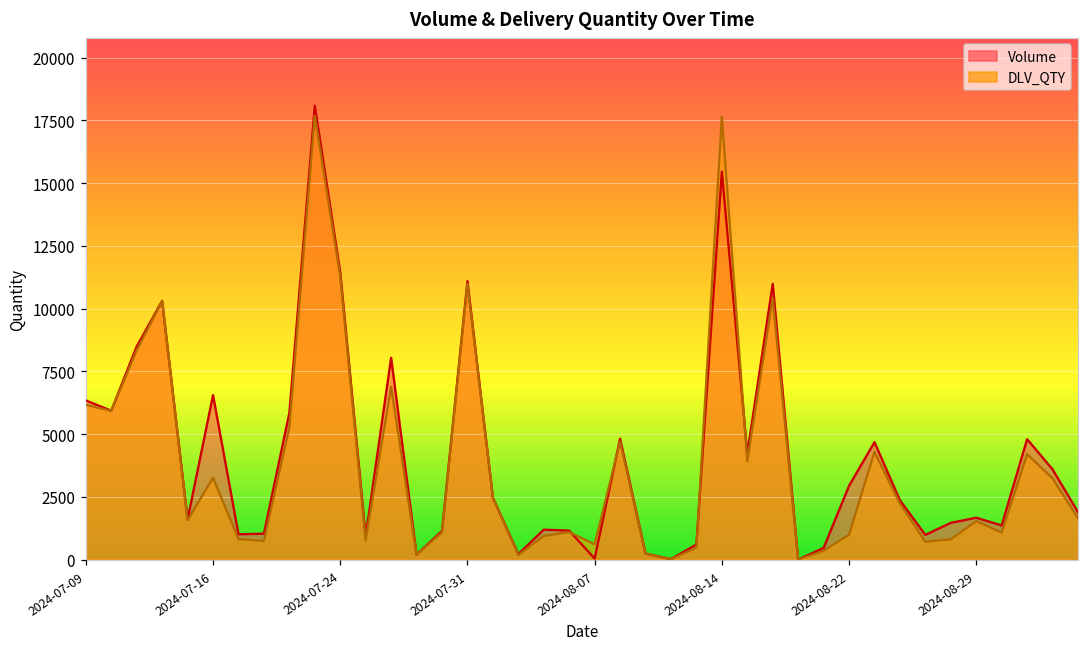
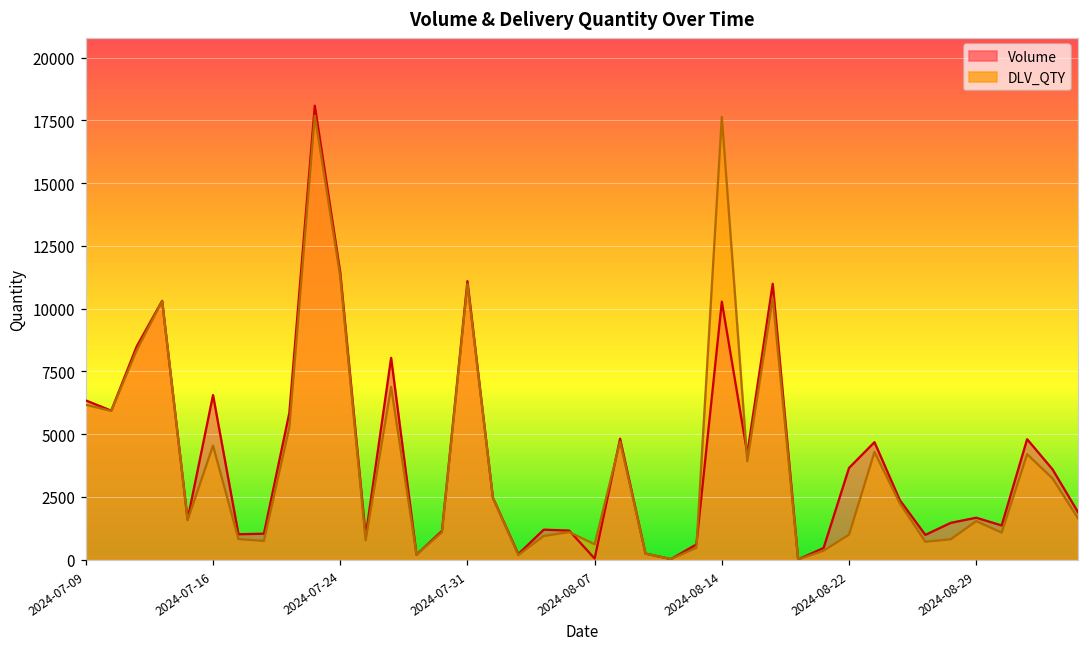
  {
    "Volume": {
      "2024-07-09": 6300,
      "2024-07-16": 6600,
      "2024-07-24": 11400,
      "2024-07-31": 11100,
      "2024-08-07": 0,
-     "2024-08-14": 15500,
-     "2024-08-22": 2900,
+     "2024-08-14": 10300,
+     "2024-08-22": 3700,
      "2024-08-29": 1700
    },
    "DLV_QTY": {
      "2024-07-09": 6200,
-     "2024-07-16": 3300,
+     "2024-07-16": 4500,
      "2024-07-24": 11300,
      "2024-07-31": 11000,
      "2024-08-07": 600,
      "2024-08-14": 17600,
      "2024-08-22": 1000,
      "2024-08-29": 1500
    }
  }
